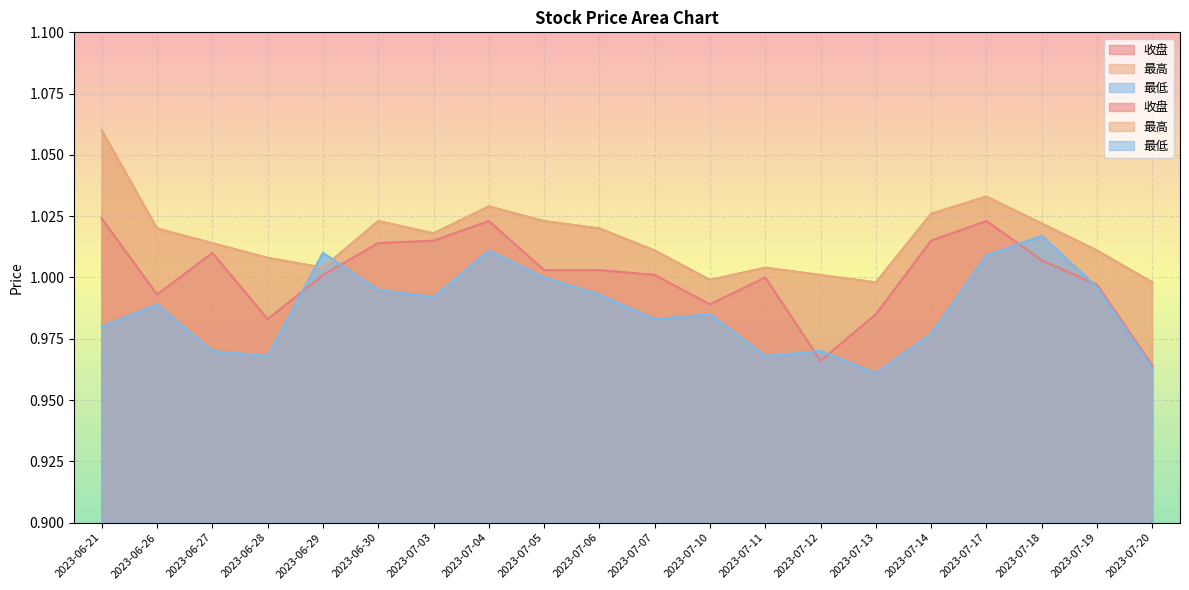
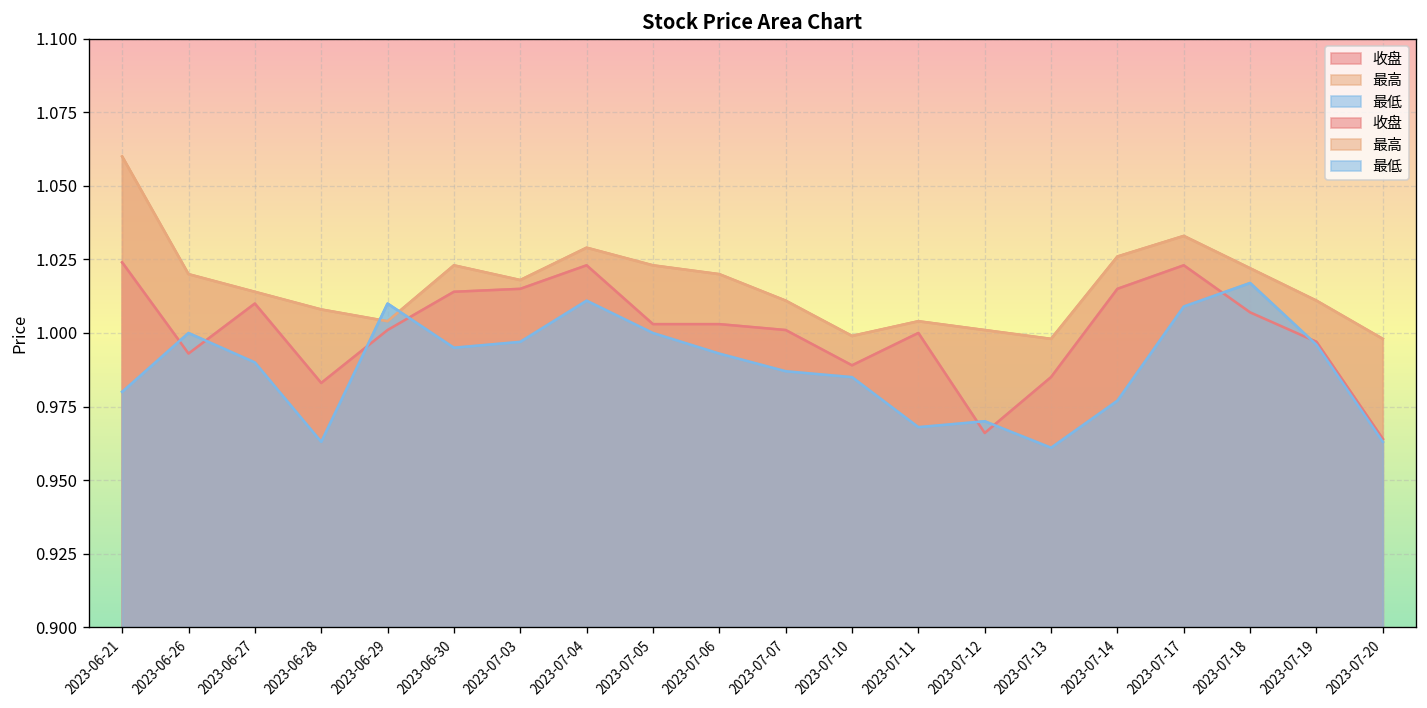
  {
    "最低": {
      "2023-06-21": 0.980,
-     "2023-06-26": 0.989,
-     "2023-06-27": 0.97,
-     "2023-06-28": 0.968,
+     "2023-06-26": 1.000,
+     "2023-06-27": 0.99,
+     "2023-06-28": 0.963,
      "2023-06-29": 1.010,
      "2023-06-30": 0.995,
-     "2023-07-03": 0.992,
+     "2023-07-03": 0.997,
      "2023-07-04": 1.011,
      "2023-07-05": 1.000,
      "2023-07-06": 0.993,
-     "2023-07-07": 0.983,
+     "2023-07-07": 0.987,
      "2023-07-10": 0.985,
      "2023-07-11": 0.968,
      "2023-07-12": 0.970,
      "2023-07-13": 0.961,
      "2023-07-14": 0.977,
      "2023-07-17": 1.009,
      "2023-07-18": 1.017
    }
  }
